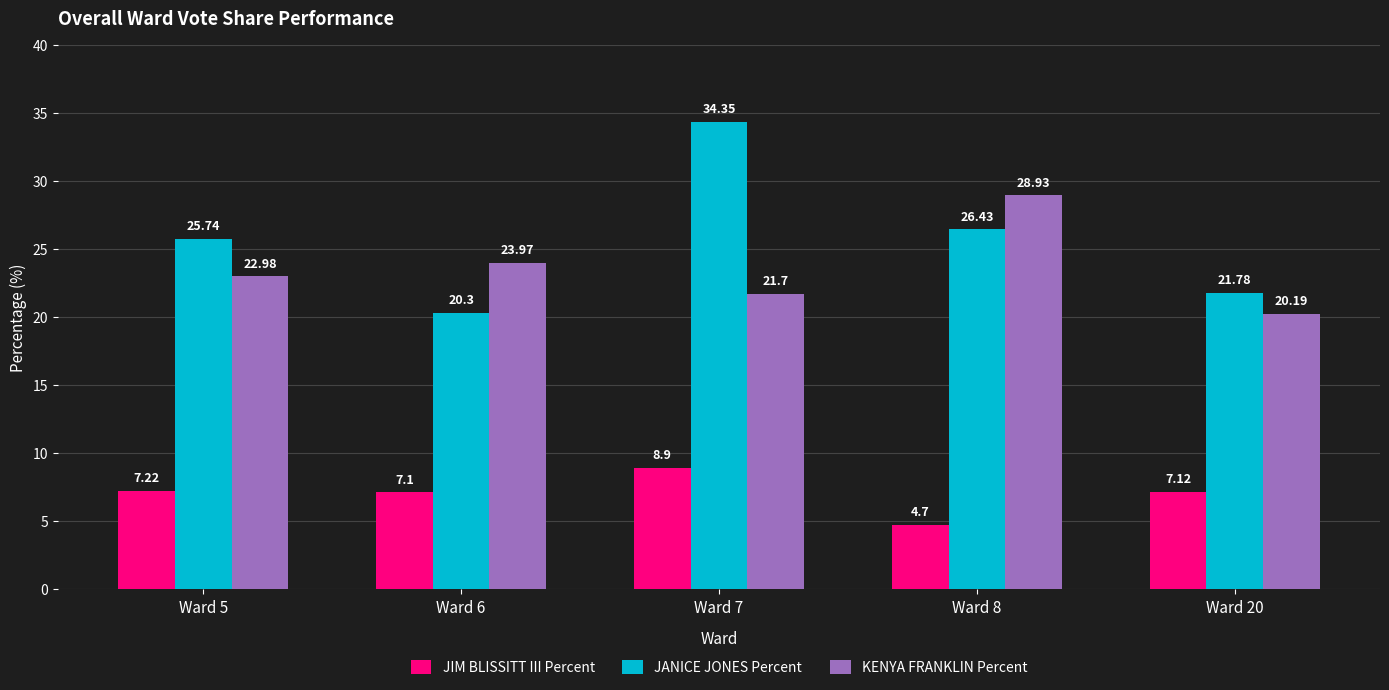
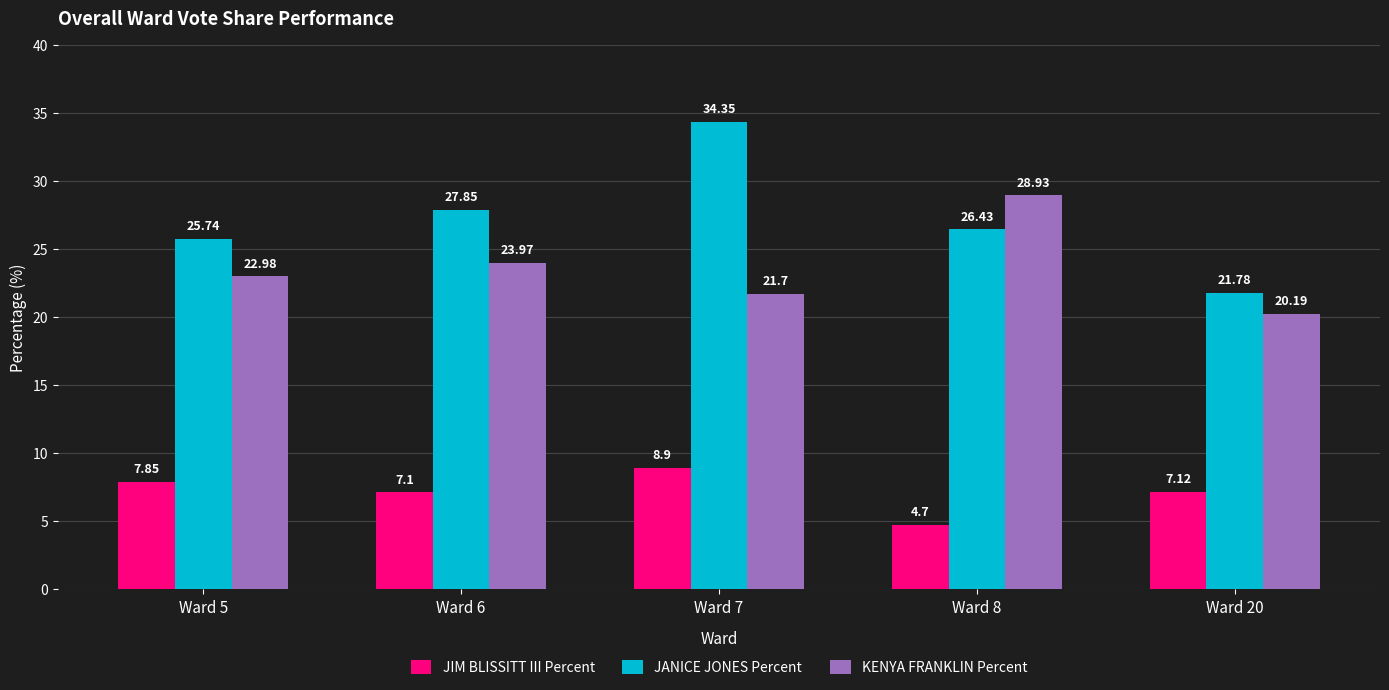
  {
    "JIM BLISSITT III Percent": {
-     "Ward 5": 7.22,
+     "Ward 5": 7.85,
      "Ward 6": 7.1,
      "Ward 7": 8.9,
      "Ward 8": 4.7,
      "Ward 20": 7.12
    },
    "JANICE JONES Percent": {
      "Ward 5": 25.74,
-     "Ward 6": 20.3,
+     "Ward 6": 27.85,
      "Ward 7": 34.35,
      "Ward 8": 26.43,
      "Ward 20": 21.78
    },
    "KENYA FRANKLIN Percent": {
      "Ward 5": 22.98,
      "Ward 6": 23.97,
      "Ward 7": 21.7,
      "Ward 8": 28.93,
      "Ward 20": 20.19
    }
  }
